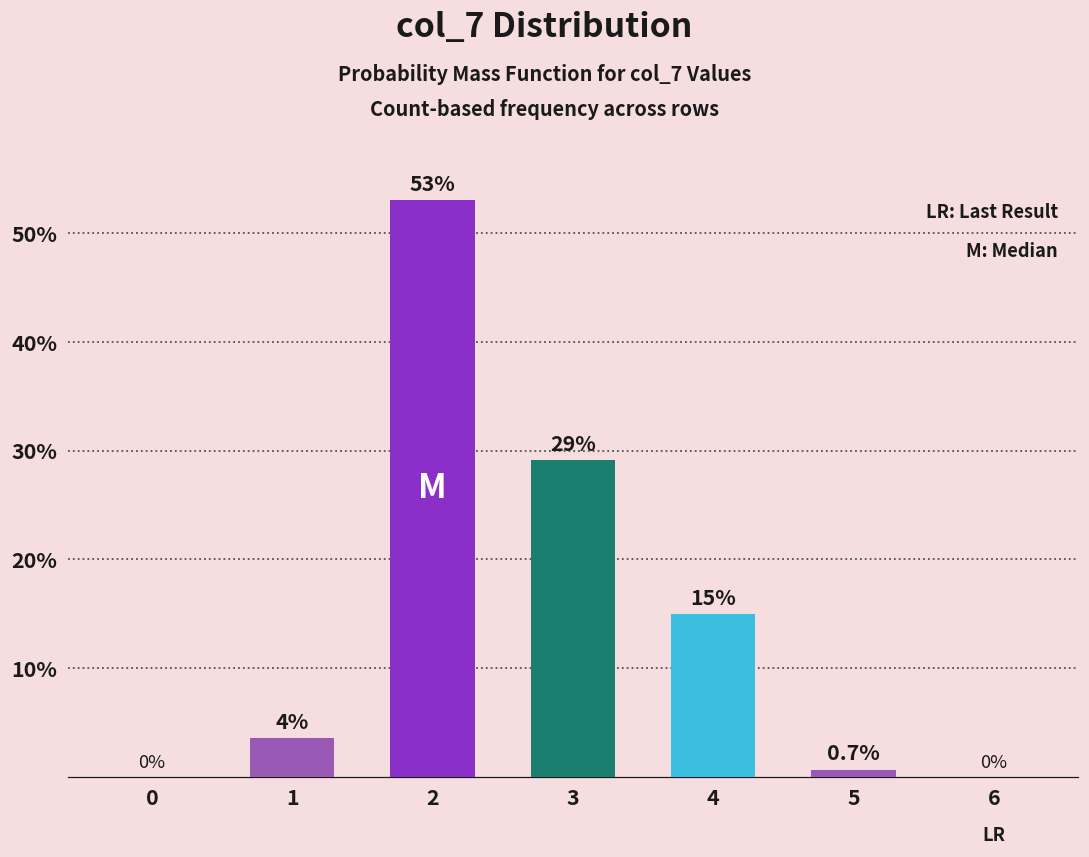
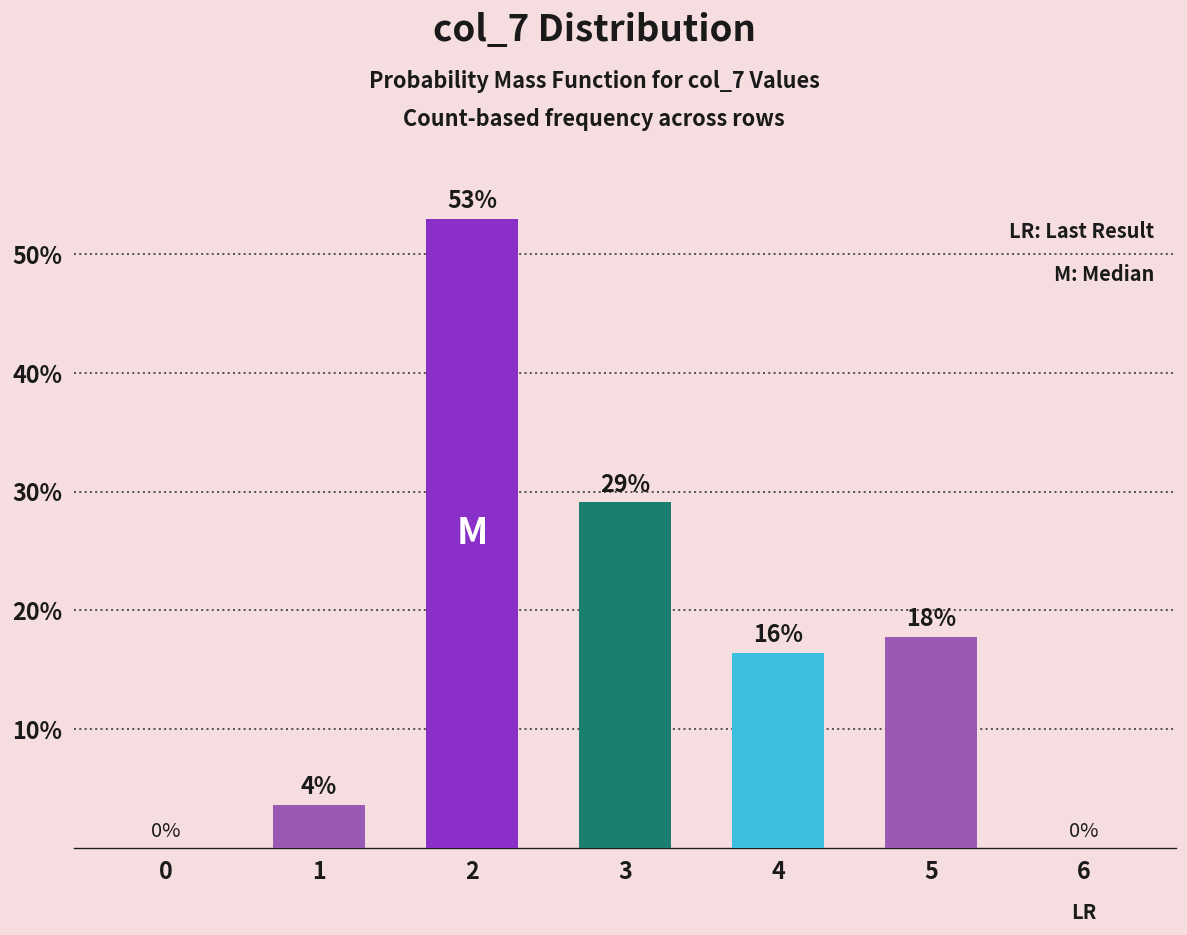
  {
    "0": "0%",
    "1": "4%",
    "2": "53%",
    "3": "29%",
-   "4": "15%",
-   "5": "0.7%",
+   "4": "16%",
+   "5": "18%",
    "6": "0%"
  }
